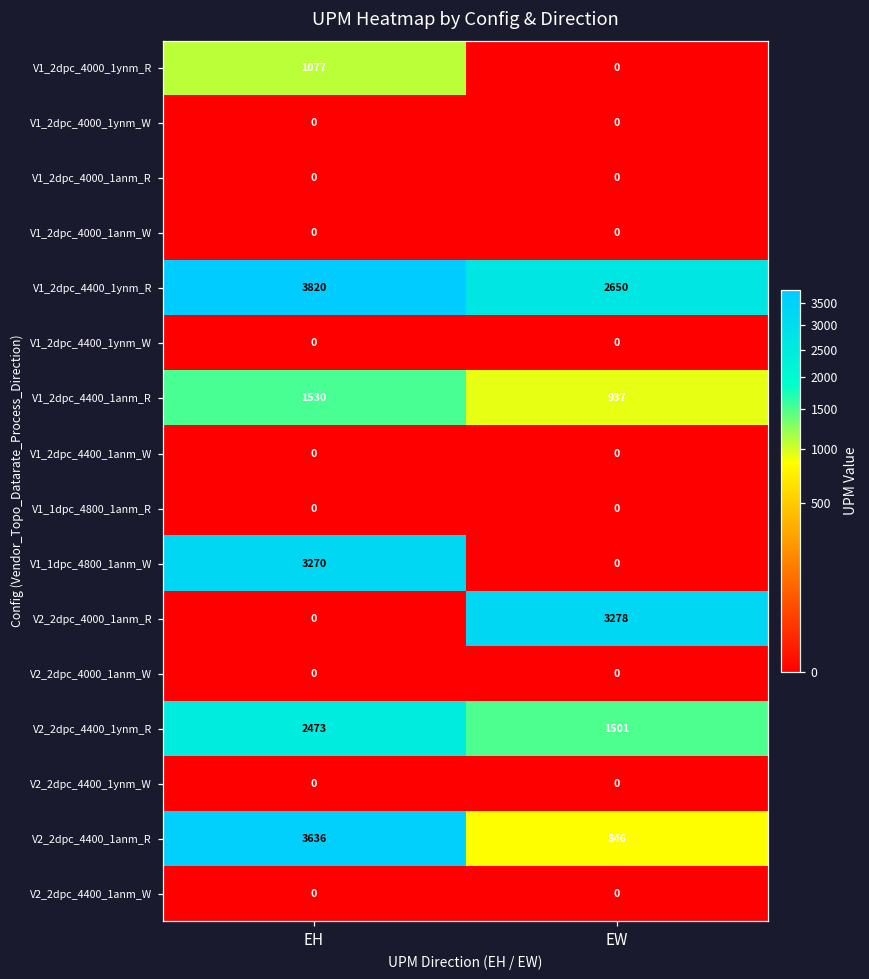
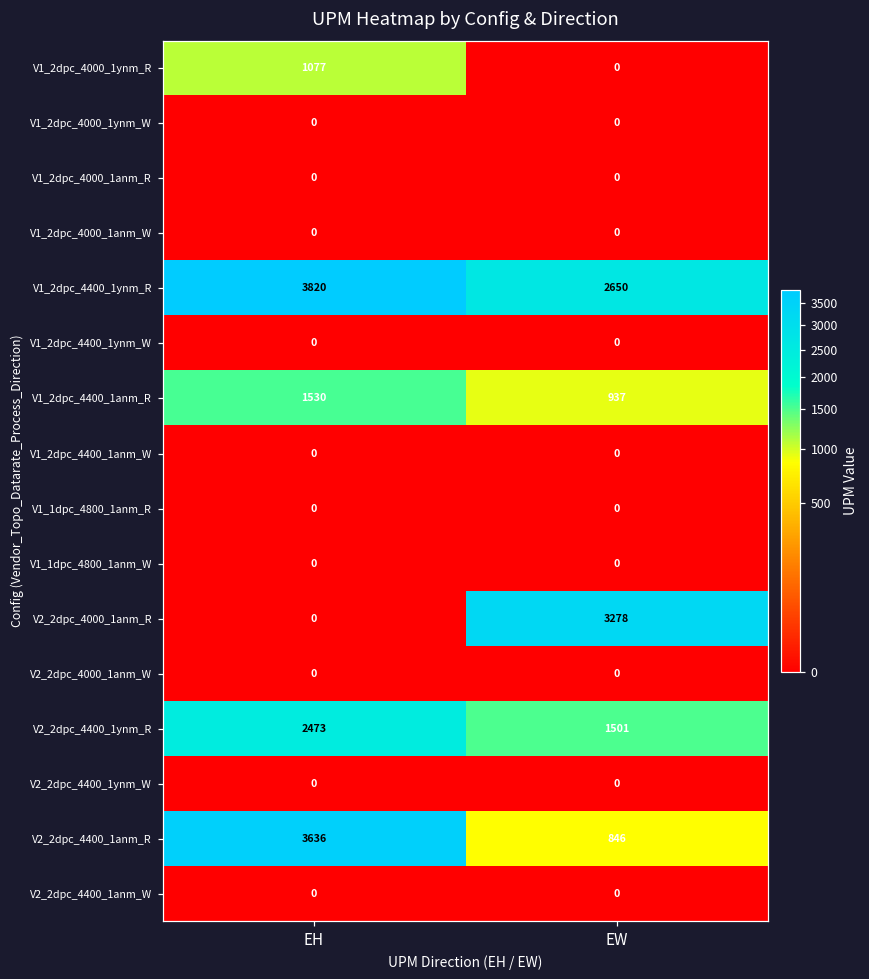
  {
    "V1_2dpc_4000_1ynm_R": {
      "EH": 1077,
      "EW": 0
    },
    "V1_2dpc_4000_1ynm_W": {
      "EH": 0,
      "EW": 0
    },
    "V1_2dpc_4000_1anm_R": {
      "EH": 0,
      "EW": 0
    },
    "V1_2dpc_4000_1anm_W": {
      "EH": 0,
      "EW": 0
    },
    "V1_2dpc_4400_1ynm_R": {
      "EH": 3820,
      "EW": 2650
    },
    "V1_2dpc_4400_1ynm_W": {
      "EH": 0,
      "EW": 0
    },
    "V1_2dpc_4400_1anm_R": {
      "EH": 1530,
      "EW": 937
    },
    "V1_2dpc_4400_1anm_W": {
      "EH": 0,
      "EW": 0
    },
    "V1_1dpc_4800_1anm_R": {
      "EH": 0,
      "EW": 0
    },
    "V1_1dpc_4800_1anm_W": {
-     "EH": 3270,
+     "EH": 0,
      "EW": 0
    },
    "V2_2dpc_4000_1anm_R": {
      "EH": 0,
      "EW": 3278
    },
    "V2_2dpc_4000_1anm_W": {
      "EH": 0,
      "EW": 0
    },
    "V2_2dpc_4400_1ynm_R": {
      "EH": 2473,
      "EW": 1501
    },
    "V2_2dpc_4400_1ynm_W": {
      "EH": 0,
      "EW": 0
    },
    "V2_2dpc_4400_1anm_R": {
      "EH": 3636,
      "EW": 846
    },
    "V2_2dpc_4400_1anm_W": {
      "EH": 0,
      "EW": 0
    }
  }
